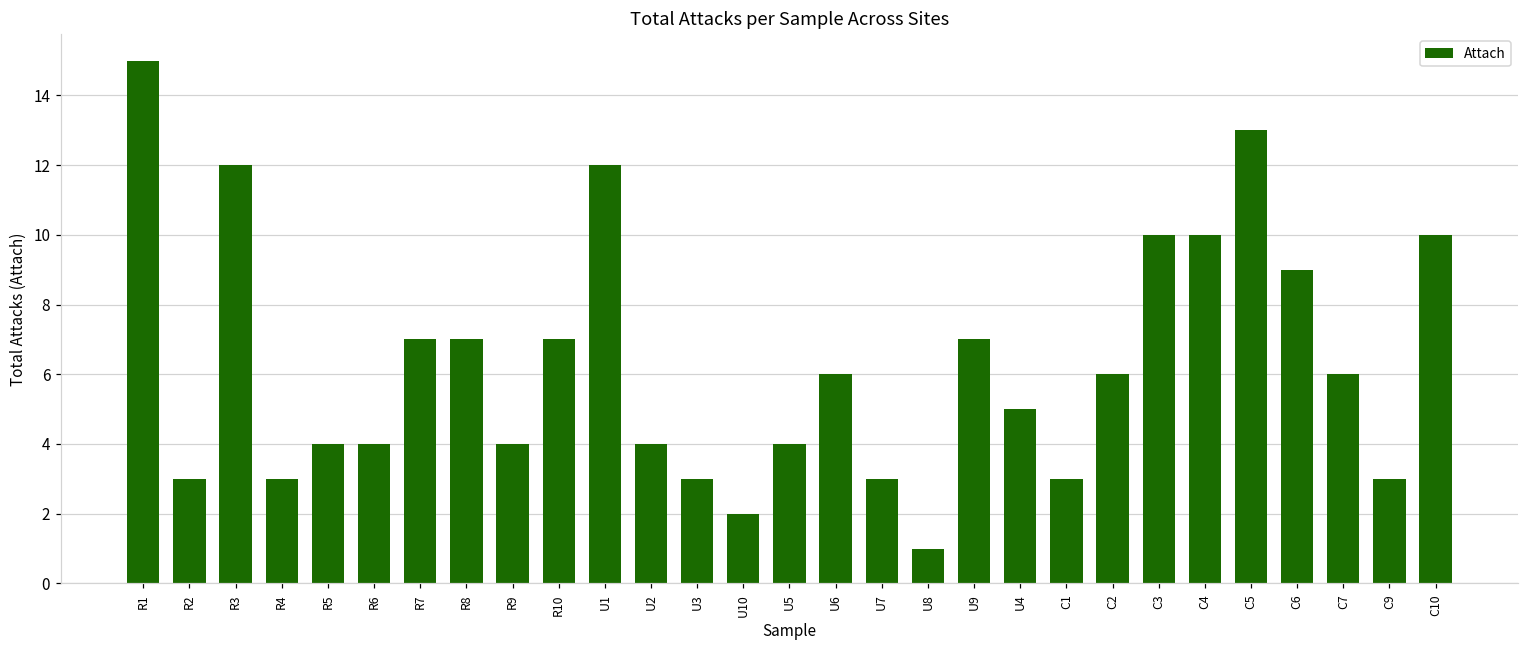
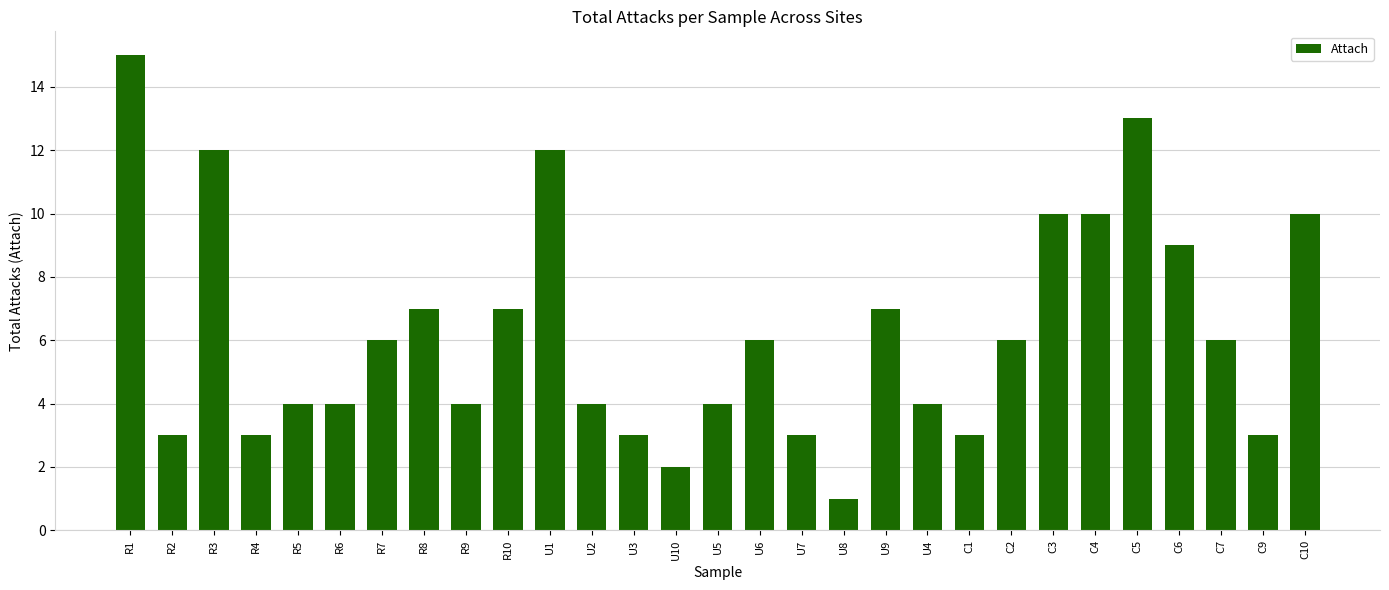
  {
    "R1": 15,
    "R2": 3,
    "R3": 12,
    "R4": 3,
    "R5": 4,
    "R6": 4,
-   "R7": 7,
+   "R7": 6,
    "R8": 7,
    "R9": 4,
    "R10": 7,
    "U1": 12,
    "U2": 4,
    "U3": 3,
    "U10": 2,
    "U5": 4,
    "U6": 6,
    "U7": 3,
    "U8": 1,
    "U9": 7,
-   "U4": 5,
+   "U4": 4,
    "C1": 3,
    "C2": 6,
    "C3": 10,
    "C4": 10,
    "C5": 13,
    "C6": 9,
    "C7": 6,
    "C9": 3,
    "C10": 10
  }
